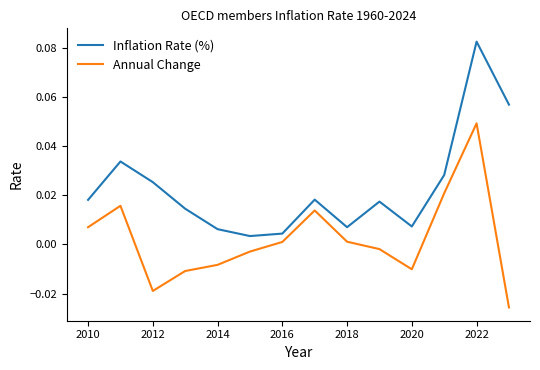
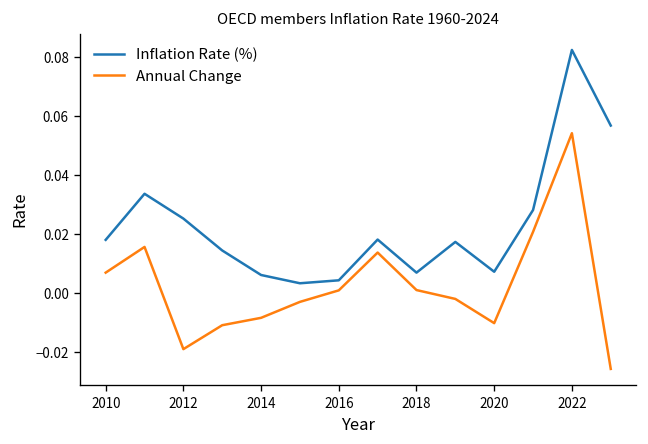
  {
    "Inflation Rate (%)": {
      "2010": 0.018,
      "2012": 0.025,
      "2014": 0.006,
      "2016": 0.004,
      "2018": 0.007,
      "2020": 0.007,
      "2022": 0.082
    },
    "Annual Change": {
      "2010": 0.007,
      "2012": -0.019,
      "2014": -0.008,
      "2016": 0.001,
      "2018": 0.001,
      "2020": -0.010,
-     "2022": 0.049
+     "2022": 0.054
    }
  }
